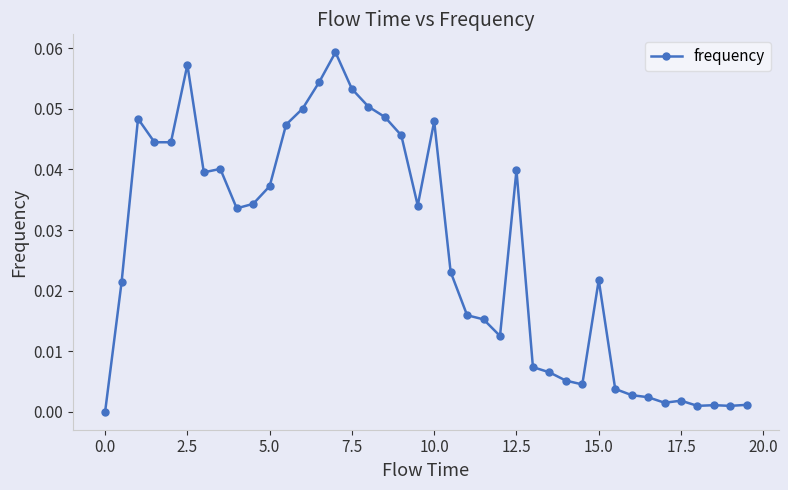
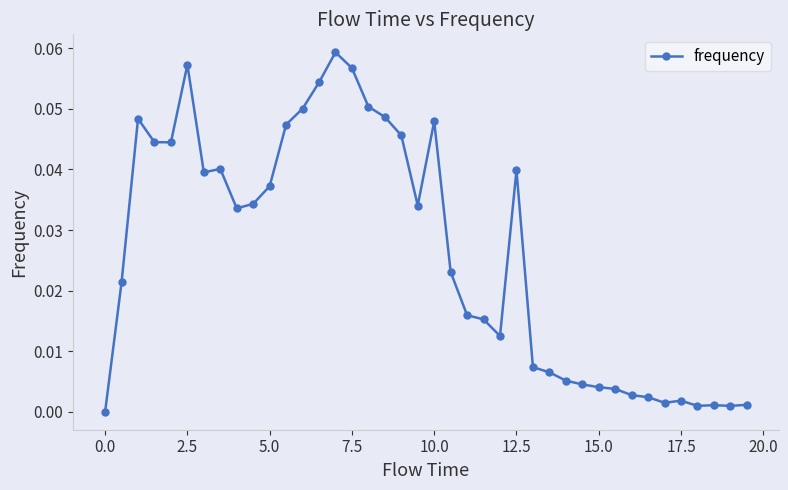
  {
    "0.0": 0.000,
    "2.5": 0.057,
    "5.0": 0.037,
-   "7.5": 0.053,
+   "7.5": 0.057,
    "10.0": 0.048,
    "12.5": 0.040,
-   "15.0": 0.022,
+   "15.0": 0.004,
    "17.5": 0.002
  }
